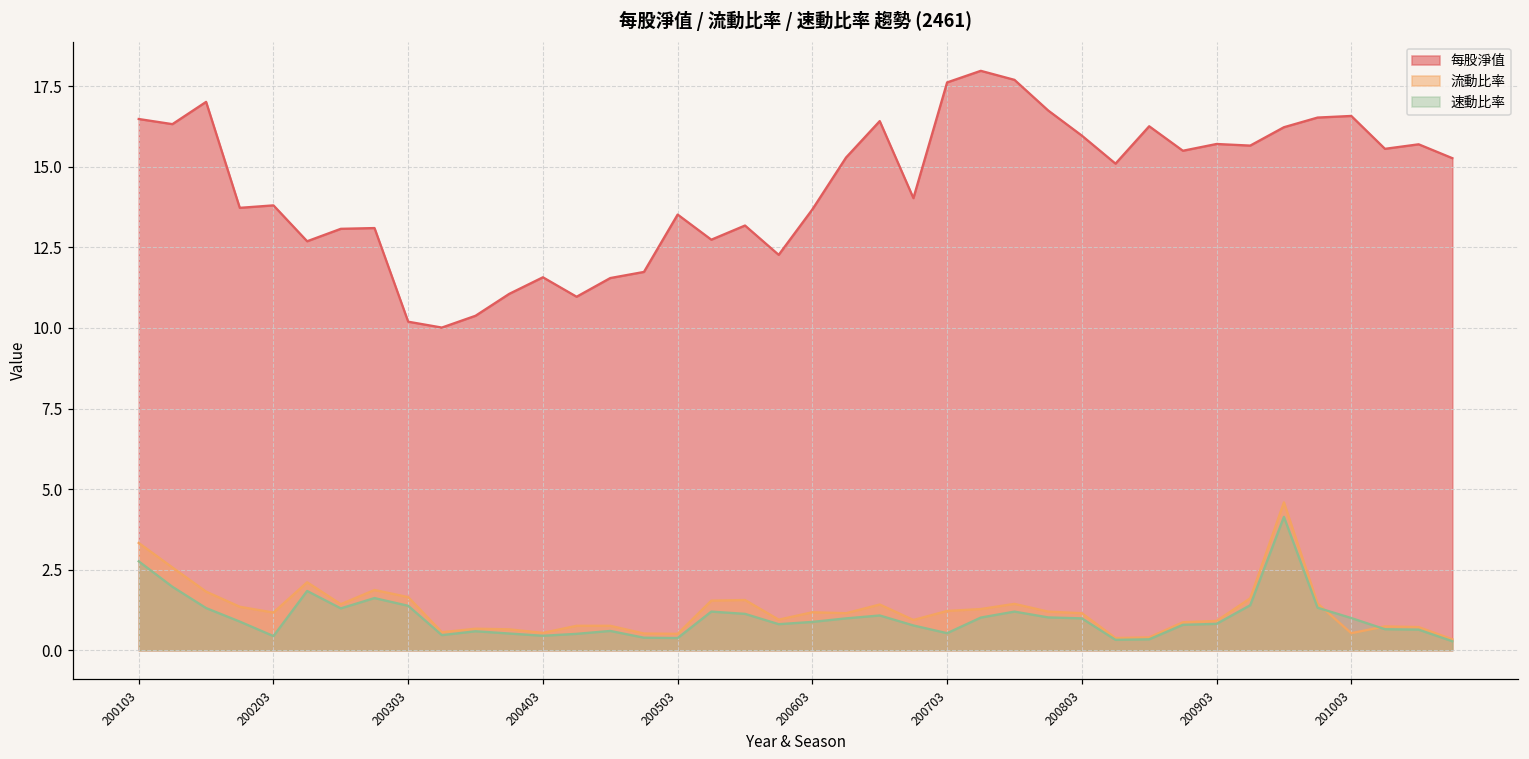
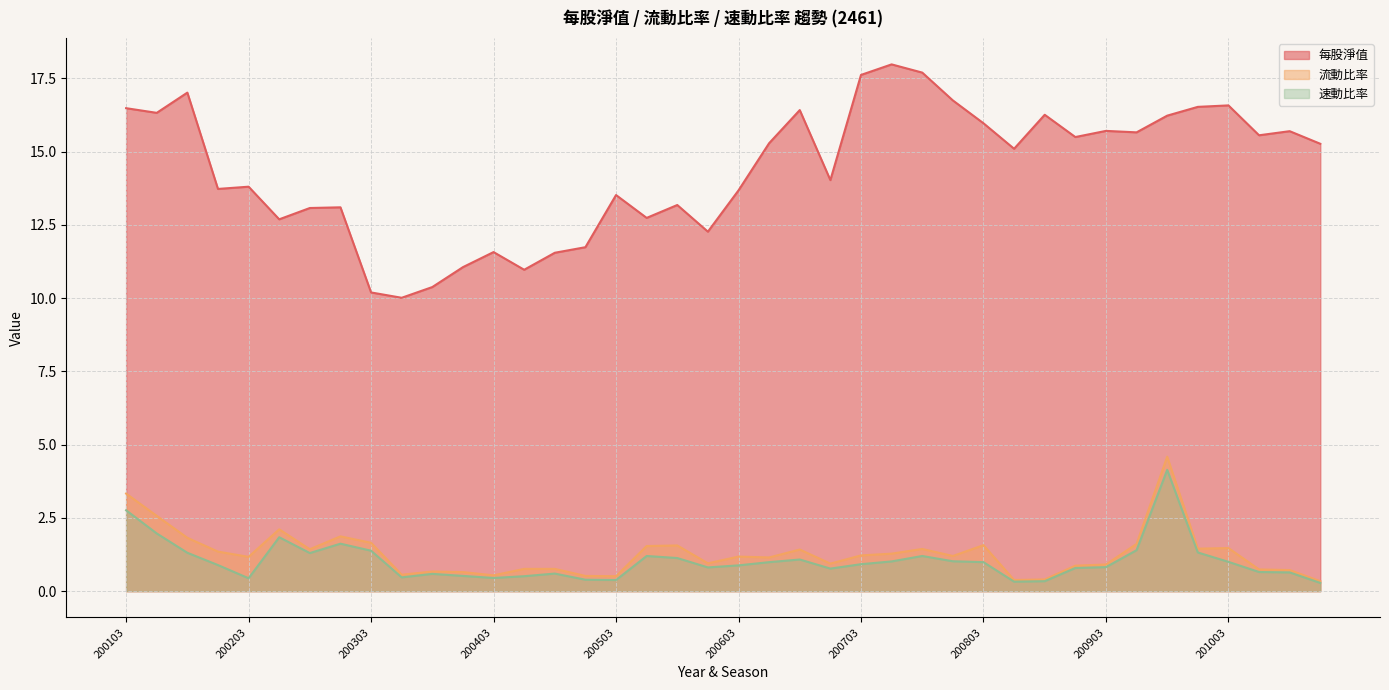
  {
    "每股淨值": {
      "200103": 16.5,
      "200203": 13.8,
      "200303": 10.2,
      "200403": 11.6,
      "200503": 13.5,
      "200603": 13.7,
      "200703": 17.6,
      "200803": 16.0,
      "200903": 15.7,
      "201003": 16.6
    },
    "流動比率": {
      "200103": 3.3,
      "200203": 1.2,
      "200303": 1.7,
      "200403": 0.5,
      "200503": 0.5,
      "200603": 1.2,
      "200703": 1.2,
-     "200803": 1.2,
+     "200803": 1.6,
      "200903": 0.9,
-     "201003": 0.5
+     "201003": 1.5
    },
    "速動比率": {
      "200103": 2.8,
      "200203": 0.4,
      "200303": 1.4,
      "200403": 0.5,
      "200503": 0.4,
      "200603": 0.9,
-     "200703": 0.5,
+     "200703": 0.9,
      "200803": 1.0,
      "200903": 0.8,
      "201003": 1.0
    }
  }
